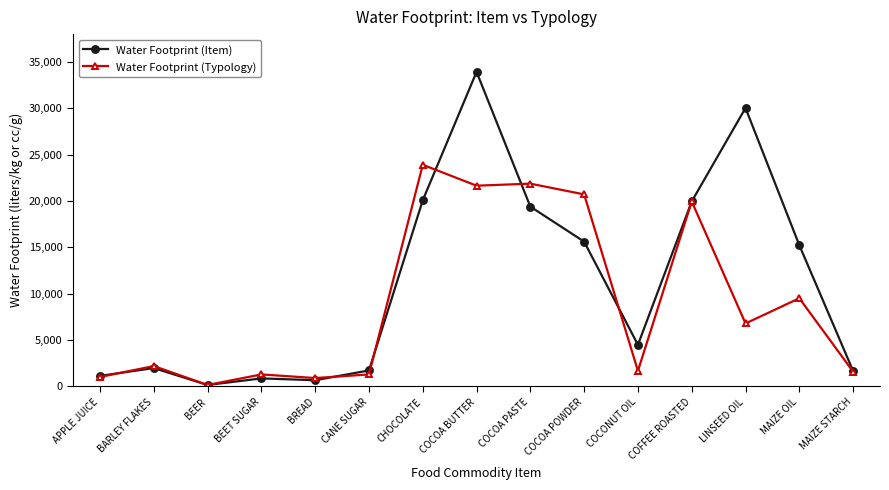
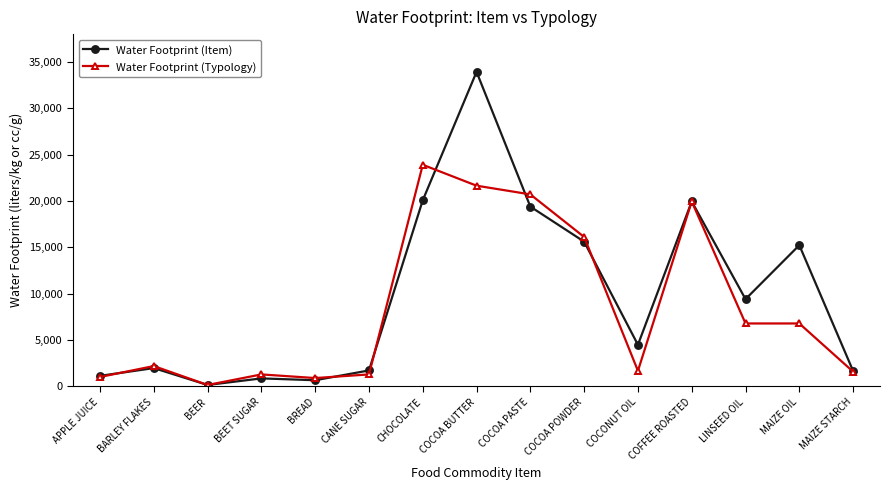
  {
    "Water Footprint (Item)": {
      "BEET SUGAR": "1,000",
      "CANE SUGAR": "2,000",
      "CHOCOLATE": "20,000",
      "COCOA BUTTER": "34,000",
      "COCOA PASTE": "19,000",
      "COCOA POWDER": "16,000",
      "COCONUT OIL": "4,000",
-     "LINSEED OIL": "30,000",
+     "LINSEED OIL": "9,000",
      "MAIZE OIL": "15,000"
    },
    "Water Footprint (Typology)": {
      "BEET SUGAR": "1,000",
      "CANE SUGAR": "1,000",
      "CHOCOLATE": "24,000",
      "COCOA BUTTER": "22,000",
-     "COCOA PASTE": "22,000",
-     "COCOA POWDER": "21,000",
+     "COCOA PASTE": "21,000",
+     "COCOA POWDER": "16,000",
      "COCONUT OIL": "2,000",
      "LINSEED OIL": "7,000",
-     "MAIZE OIL": "10,000"
+     "MAIZE OIL": "7,000"
    }
  }
